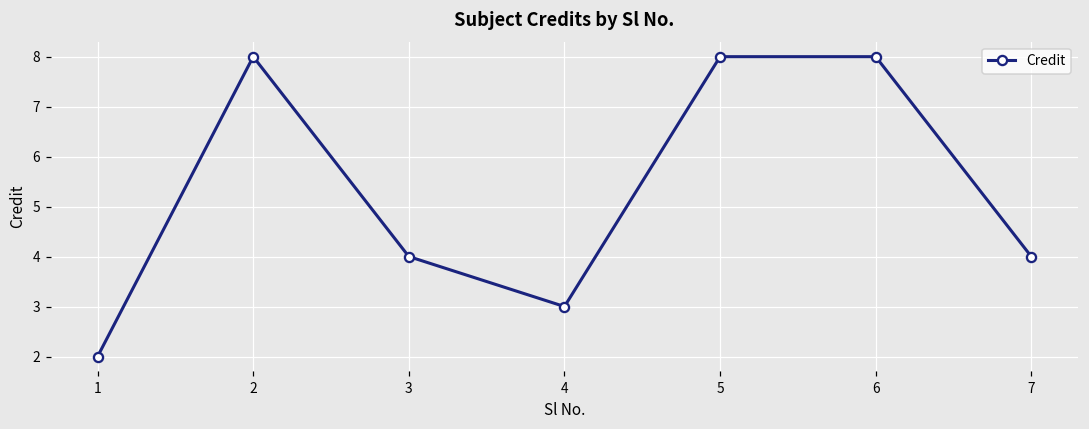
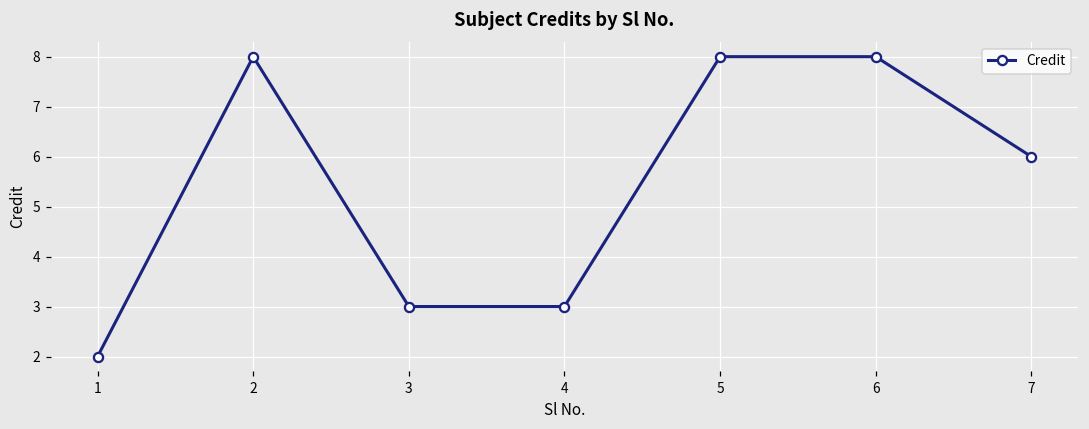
  {
    "1": 2,
    "2": 8,
-   "3": 4,
+   "3": 3,
    "4": 3,
    "5": 8,
    "6": 8,
-   "7": 4
+   "7": 6
  }
